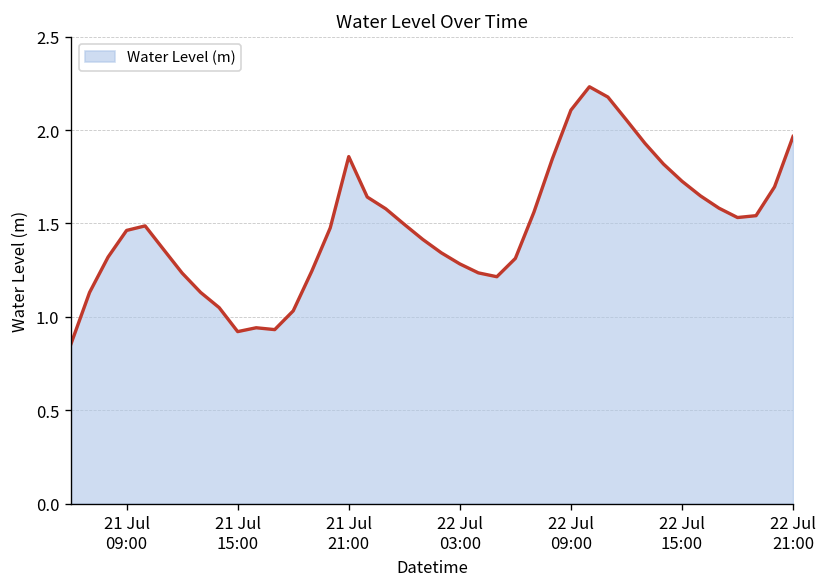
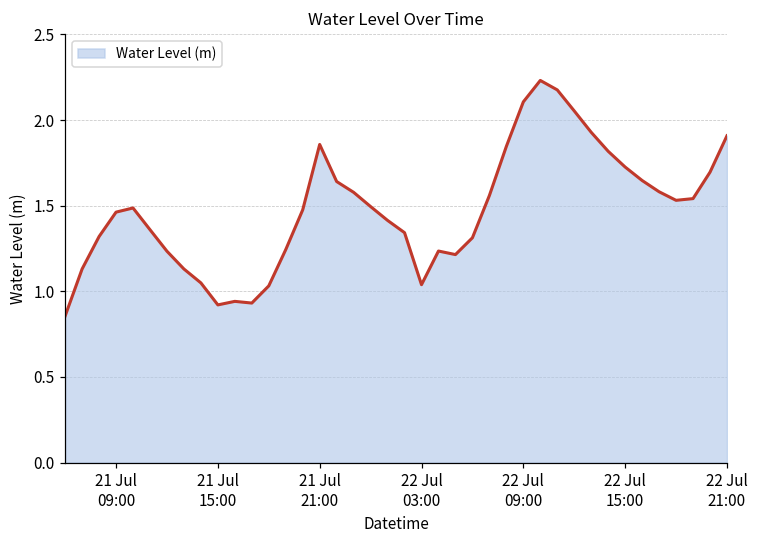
  {
    "21 Jul 09:00": 1.46,
    "21 Jul 15:00": 0.92,
    "21 Jul 21:00": 1.86,
-   "22 Jul 03:00": 1.28,
+   "22 Jul 03:00": 1.04,
    "22 Jul 09:00": 2.11,
    "22 Jul 15:00": 1.73,
-   "22 Jul 21:00": 1.97
+   "22 Jul 21:00": 1.91
  }
